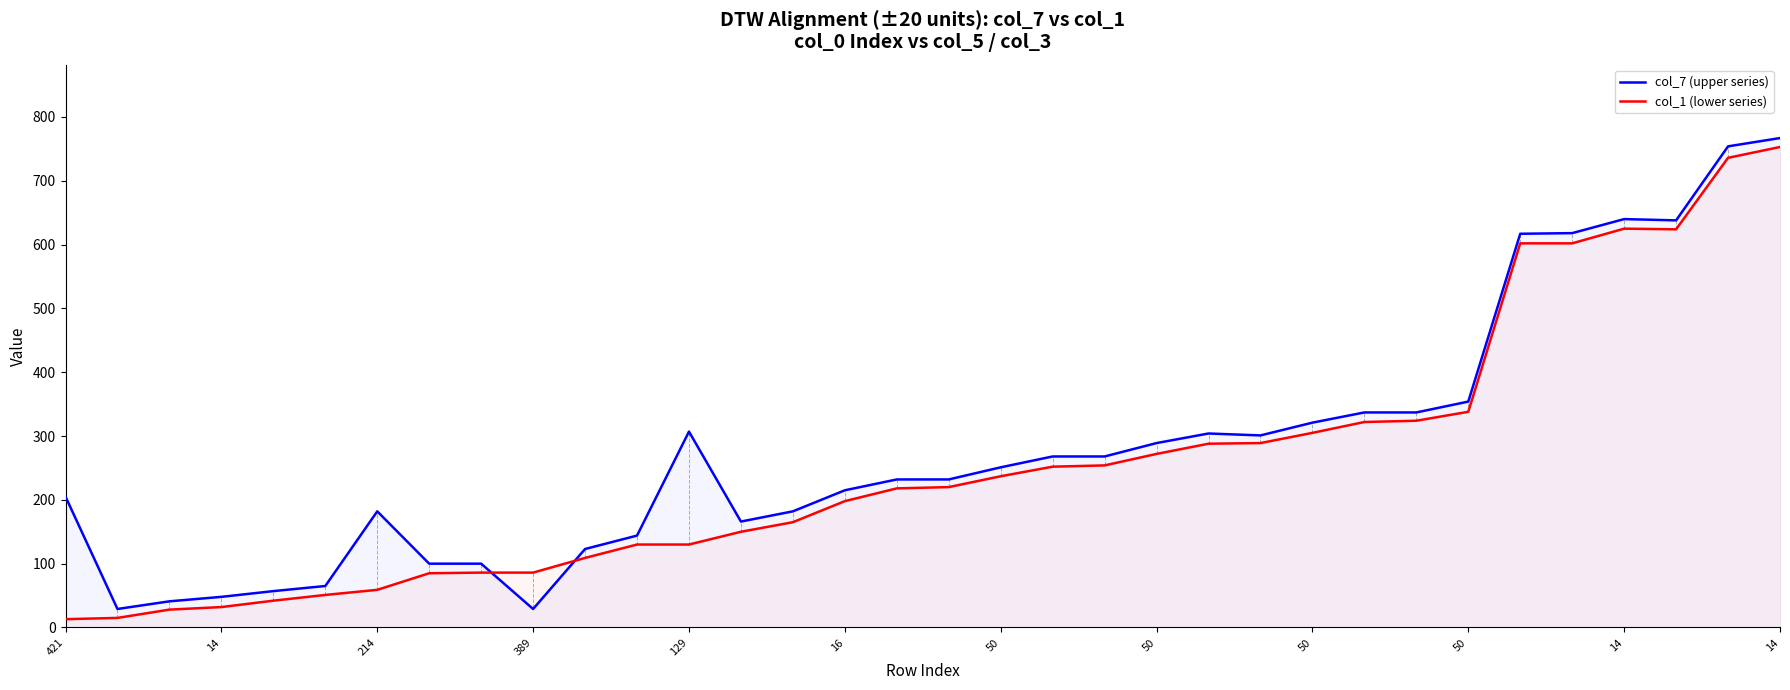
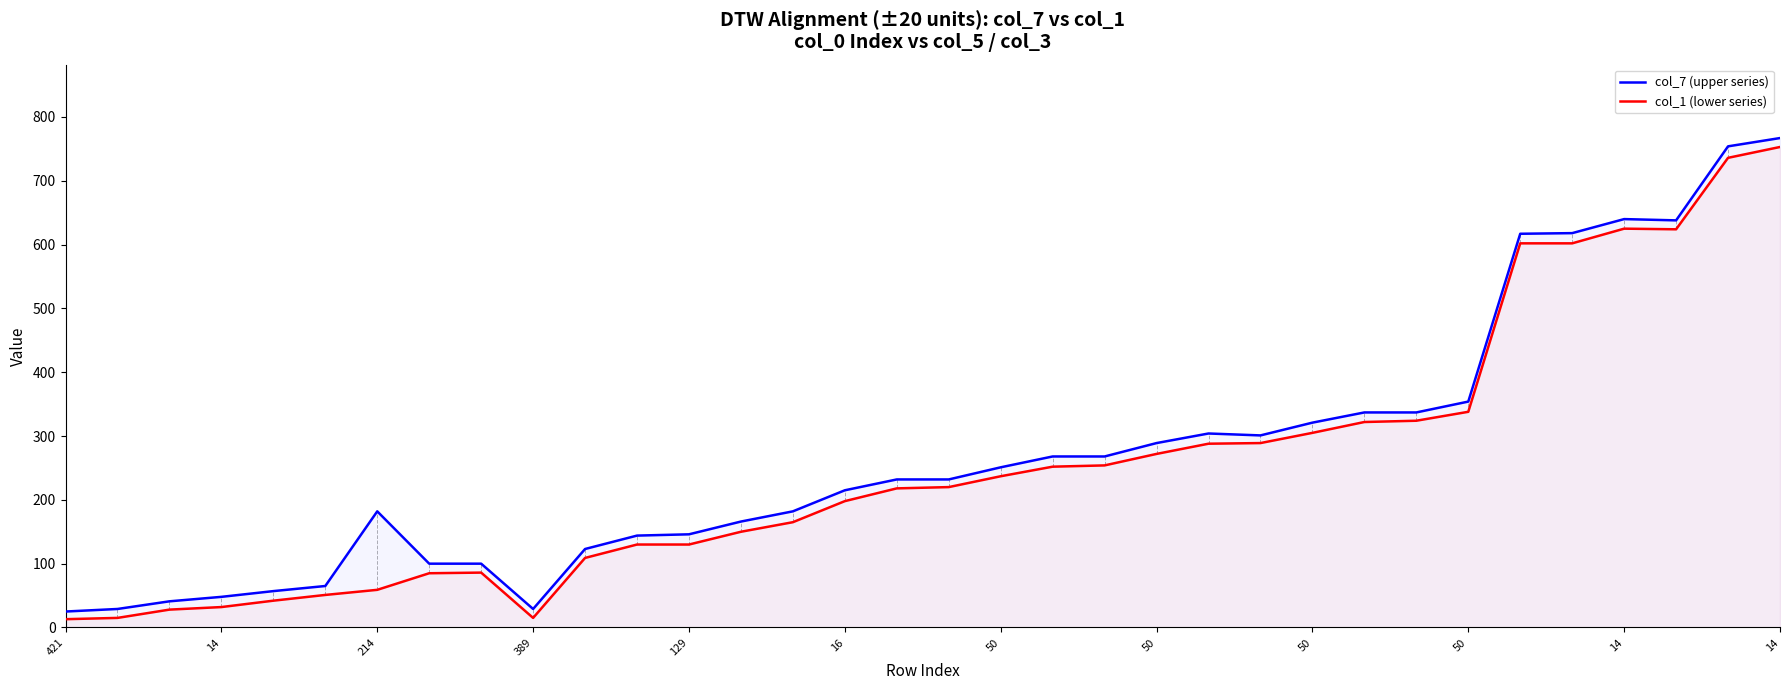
  {
    "col_7 (upper series)": {
-     "421": 210,
-     "129": 310
+     "421": 30,
+     "129": 150
    },
    "col_1 (lower series)": {
-     "389": 90
+     "389": 20
    }
  }
